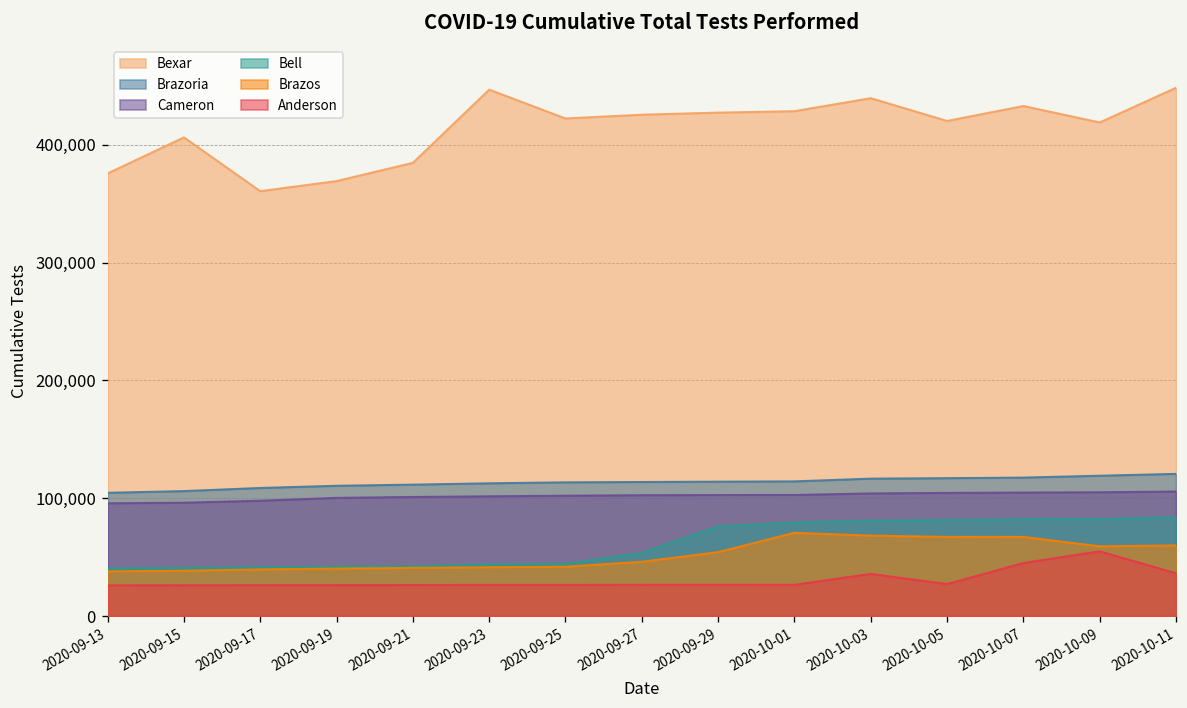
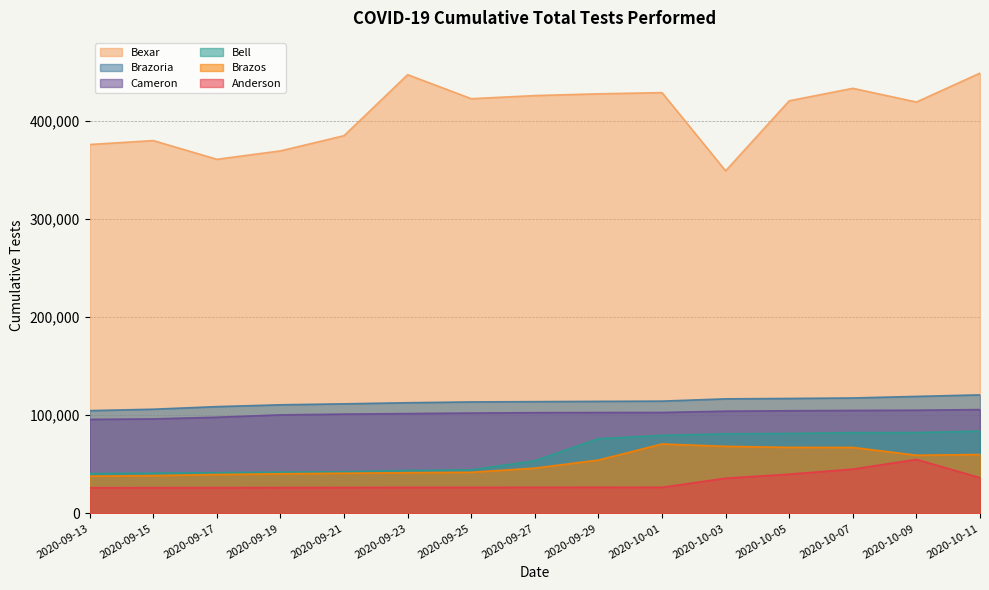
  {
    "Bexar": {
      "2020-09-13": "380,000",
-     "2020-09-15": "410,000",
+     "2020-09-15": "380,000",
      "2020-09-17": "360,000",
      "2020-09-19": "370,000",
      "2020-09-21": "380,000",
      "2020-09-23": "450,000",
      "2020-09-25": "420,000",
      "2020-09-27": "430,000",
      "2020-09-29": "430,000",
      "2020-10-01": "430,000",
-     "2020-10-03": "440,000",
+     "2020-10-03": "350,000",
      "2020-10-05": "420,000",
      "2020-10-07": "430,000",
      "2020-10-09": "420,000",
      "2020-10-11": "450,000"
    },
    "Brazos": {
      "2020-09-27": "50,000",
      "2020-09-29": "50,000",
      "2020-10-01": "70,000",
      "2020-10-03": "70,000",
      "2020-10-05": "70,000",
      "2020-10-07": "70,000",
      "2020-10-09": "60,000",
      "2020-10-11": "60,000"
    },
    "Anderson": {
      "2020-09-13": "30,000",
      "2020-09-15": "30,000",
      "2020-09-17": "30,000",
      "2020-09-19": "30,000",
      "2020-09-21": "30,000",
      "2020-09-23": "30,000",
      "2020-09-25": "30,000",
      "2020-09-27": "30,000",
      "2020-09-29": "30,000",
      "2020-10-01": "30,000",
      "2020-10-03": "40,000",
-     "2020-10-05": "30,000",
+     "2020-10-05": "40,000",
      "2020-10-07": "50,000",
      "2020-10-09": "50,000",
      "2020-10-11": "40,000"
    }
  }
